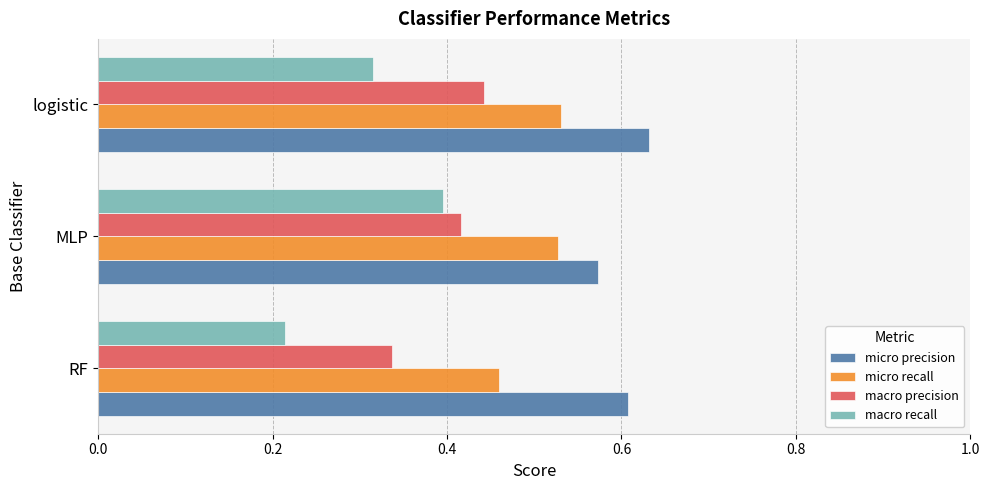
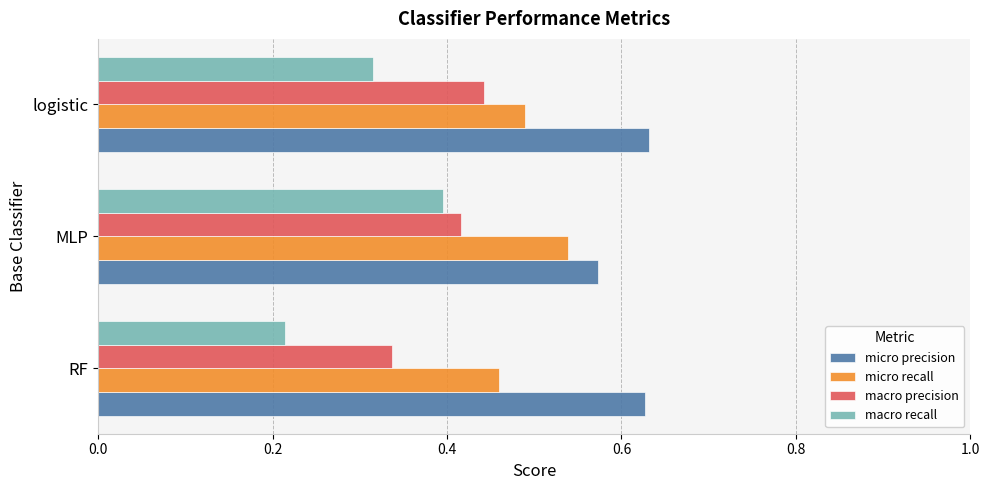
  {
    "micro precision": {
      "logistic": 0.63,
      "MLP": 0.57,
-     "RF": 0.61
+     "RF": 0.63
    },
    "micro recall": {
-     "logistic": 0.53,
-     "MLP": 0.53,
+     "logistic": 0.49,
+     "MLP": 0.54,
      "RF": 0.46
    },
    "macro precision": {
      "logistic": 0.44,
      "MLP": 0.42,
      "RF": 0.34
    },
    "macro recall": {
      "logistic": 0.31,
      "MLP": 0.40,
      "RF": 0.21
    }
  }
